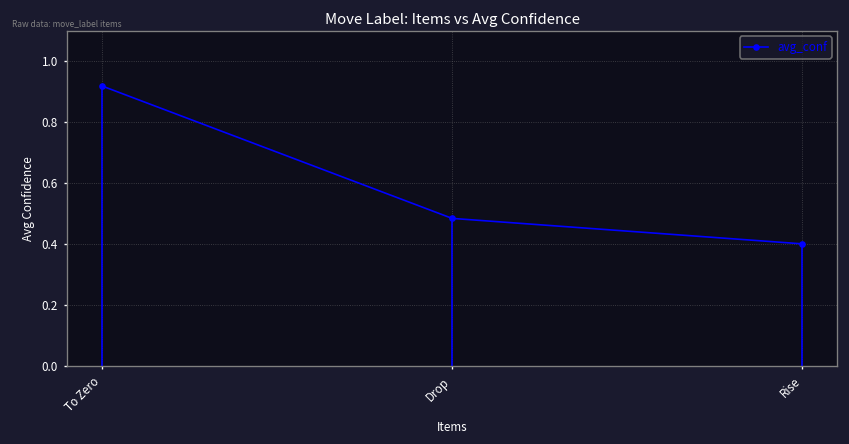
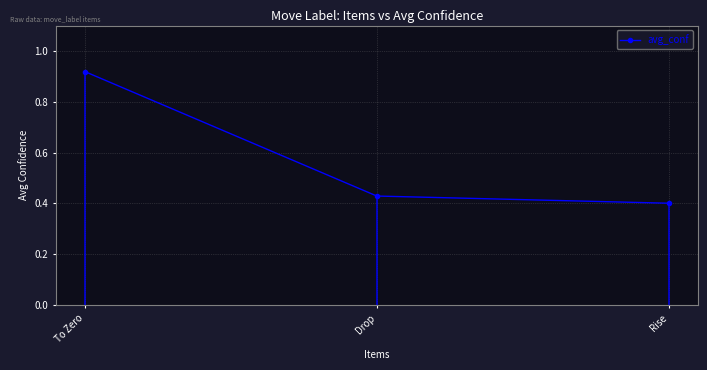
  {
    "To Zero": 0.92,
-   "Drop": 0.48,
+   "Drop": 0.43,
    "Rise": 0.40
  }
